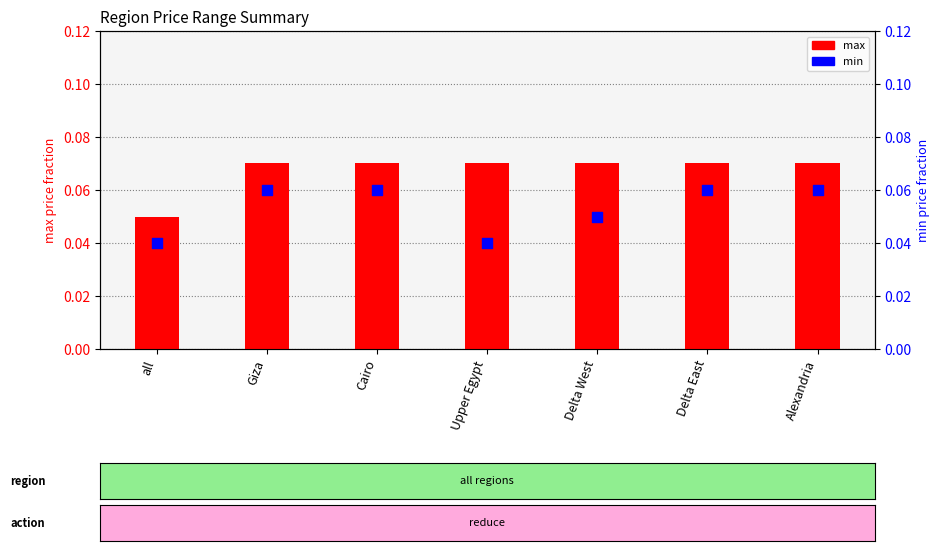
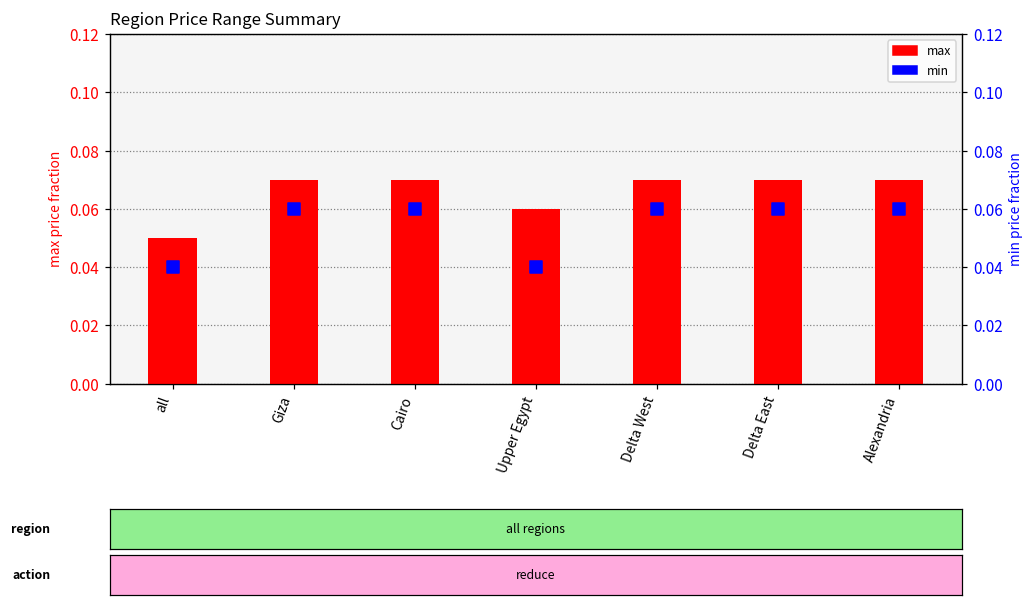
  {
    "max": {
      "all": 0.05,
      "Giza": 0.07,
      "Cairo": 0.07,
-     "Upper Egypt": 0.07,
+     "Upper Egypt": 0.06,
      "Delta West": 0.07,
      "Delta East": 0.07,
      "Alexandria": 0.07
    },
    "min": {
-     "Delta West": 0.05
+     "Delta West": 0.06
    }
  }
